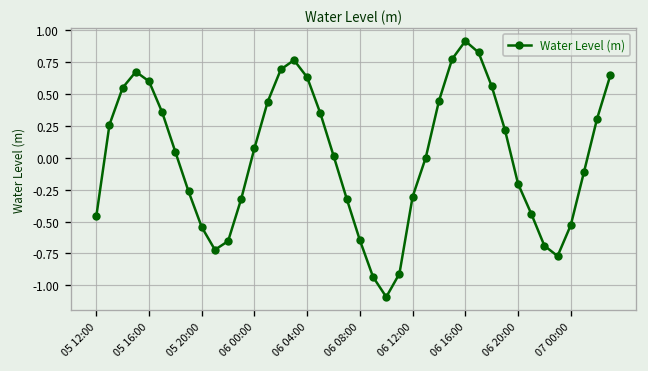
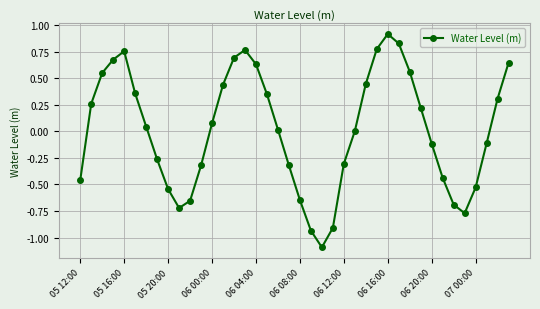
  {
    "05 12:00": -0.46,
-   "05 16:00": 0.60,
+   "05 16:00": 0.75,
    "05 20:00": -0.54,
    "06 00:00": 0.08,
    "06 04:00": 0.63,
    "06 08:00": -0.65,
    "06 12:00": -0.31,
    "06 16:00": 0.92,
-   "06 20:00": -0.20,
+   "06 20:00": -0.12,
    "07 00:00": -0.53
  }
